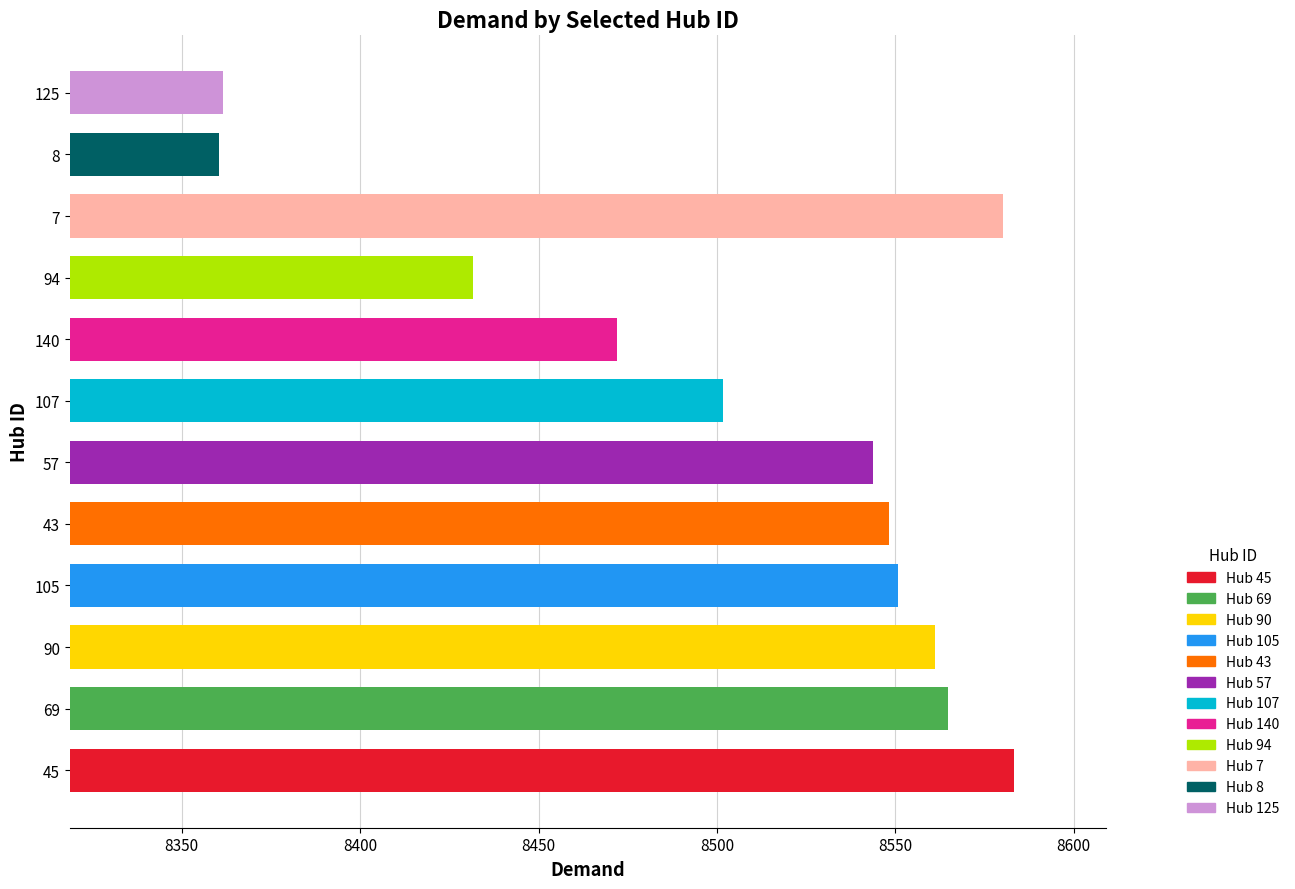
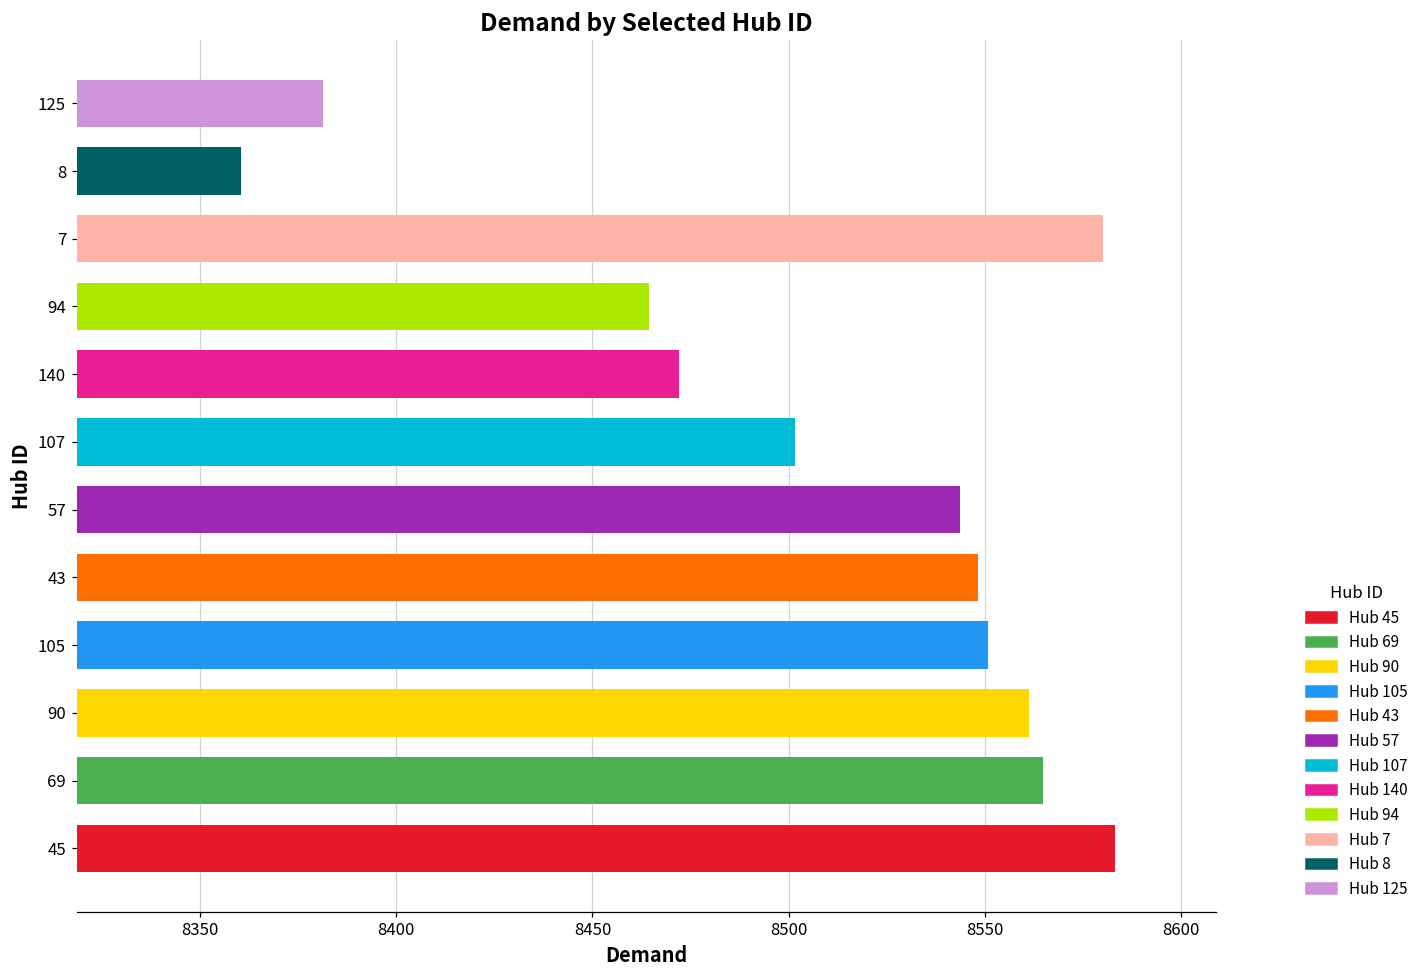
  {
-   "125": 8361,
+   "125": 8381,
    "8": 8360,
    "7": 8580,
-   "94": 8432,
+   "94": 8464,
    "140": 8472,
    "107": 8502,
    "57": 8544,
    "43": 8548,
    "105": 8551,
    "90": 8561,
    "69": 8565,
    "45": 8583
  }
